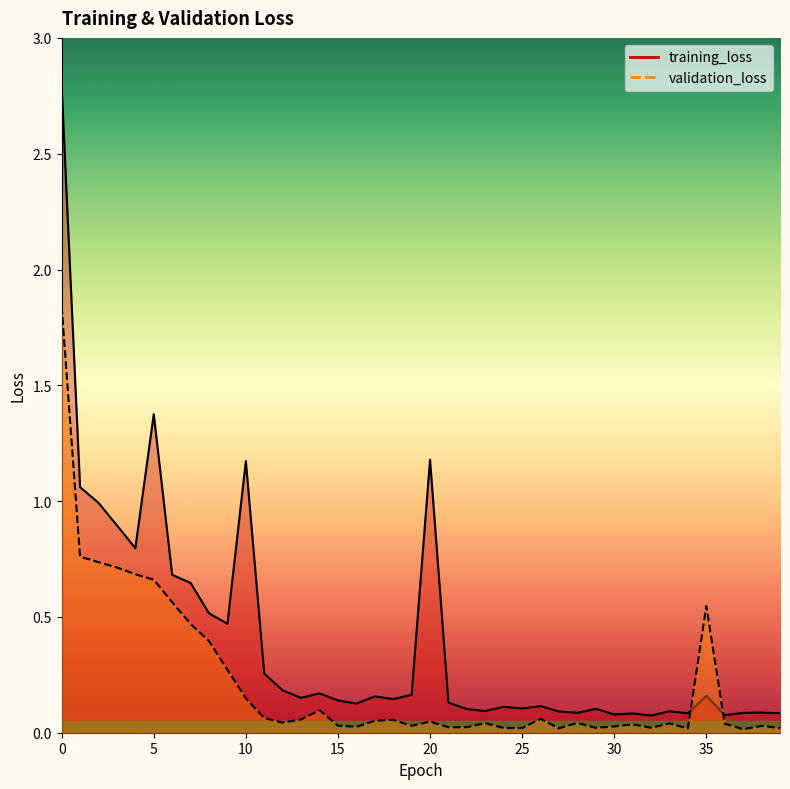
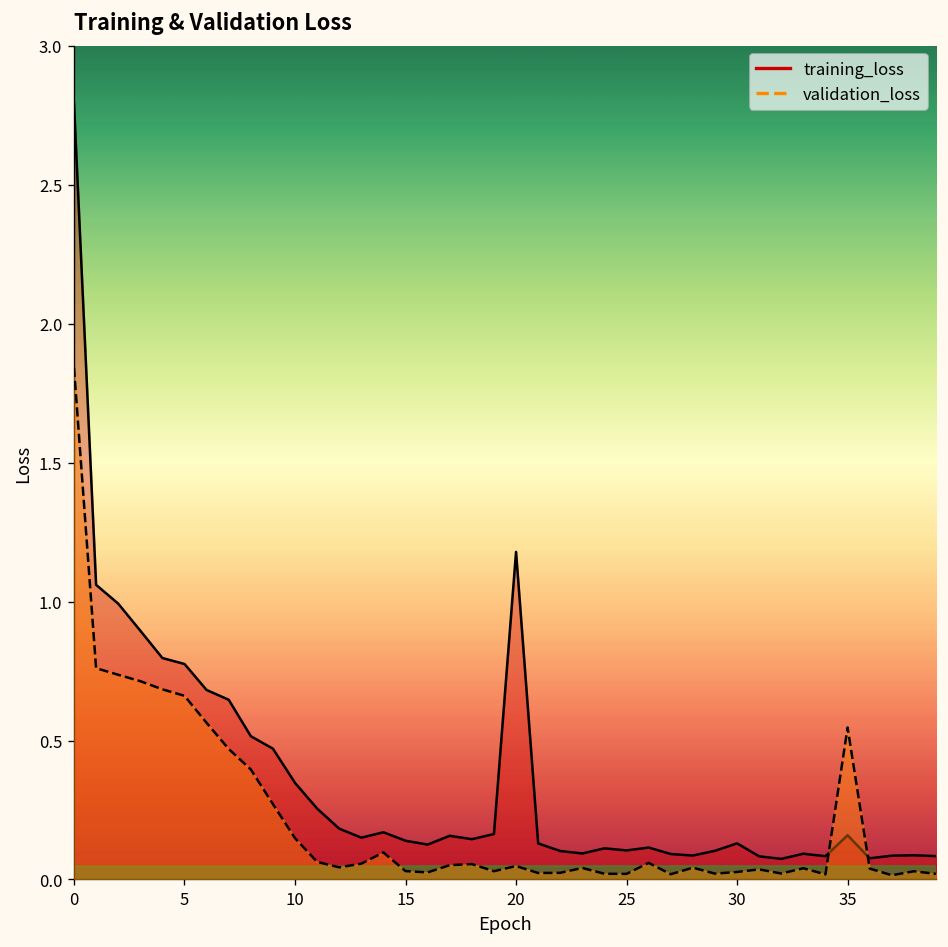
  {
    "training_loss": {
      "0": 2.79,
-     "5": 1.38,
-     "10": 1.17,
+     "5": 0.78,
+     "10": 0.35,
      "15": 0.14,
      "20": 1.18,
      "25": 0.10,
-     "30": 0.08,
+     "30": 0.13,
      "35": 0.16
    },
    "validation_loss": {
      "0": 1.84,
      "5": 0.66,
      "10": 0.15,
      "35": 0.55
    }
  }
